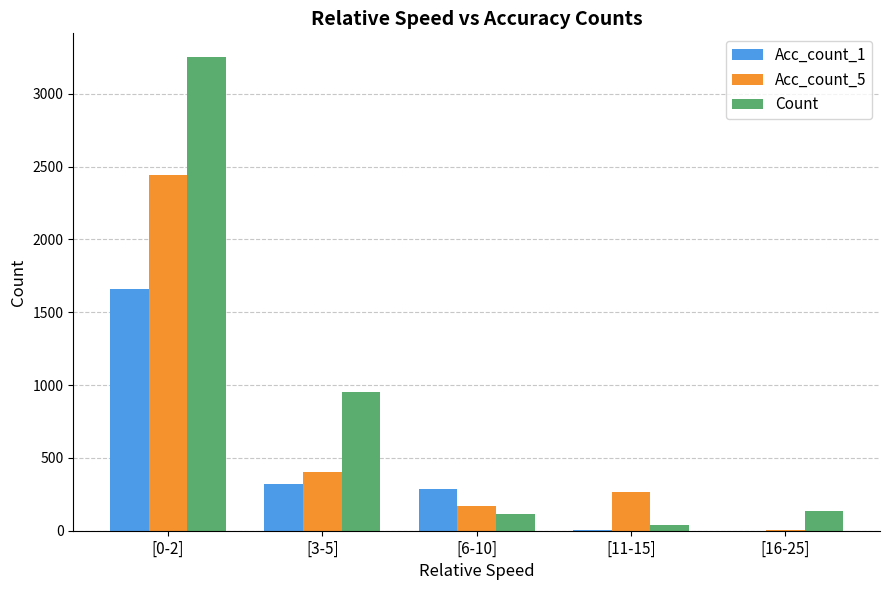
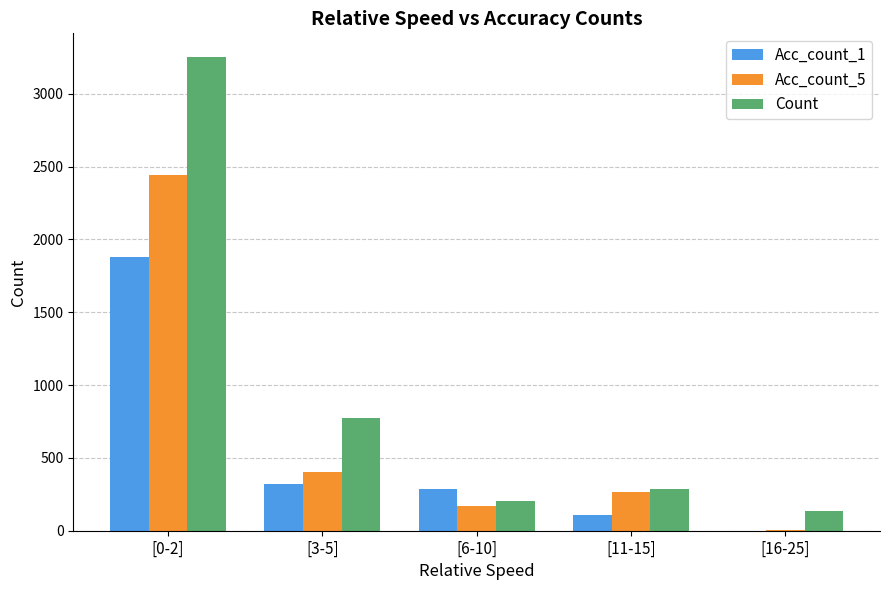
  {
    "Acc_count_1": {
-     "[0-2]": 1660,
+     "[0-2]": 1880,
      "[3-5]": 320,
      "[6-10]": 290,
-     "[11-15]": 10
+     "[11-15]": 110
    },
    "Acc_count_5": {
      "[0-2]": 2440,
      "[3-5]": 400,
      "[6-10]": 170,
      "[11-15]": 260
    },
    "Count": {
      "[0-2]": 3250,
-     "[3-5]": 950,
-     "[6-10]": 110,
-     "[11-15]": 40,
+     "[3-5]": 770,
+     "[6-10]": 210,
+     "[11-15]": 290,
      "[16-25]": 130
    }
  }
